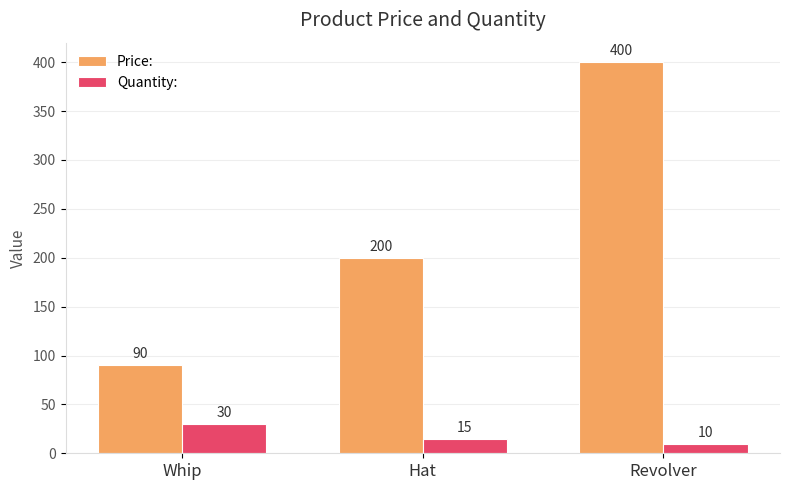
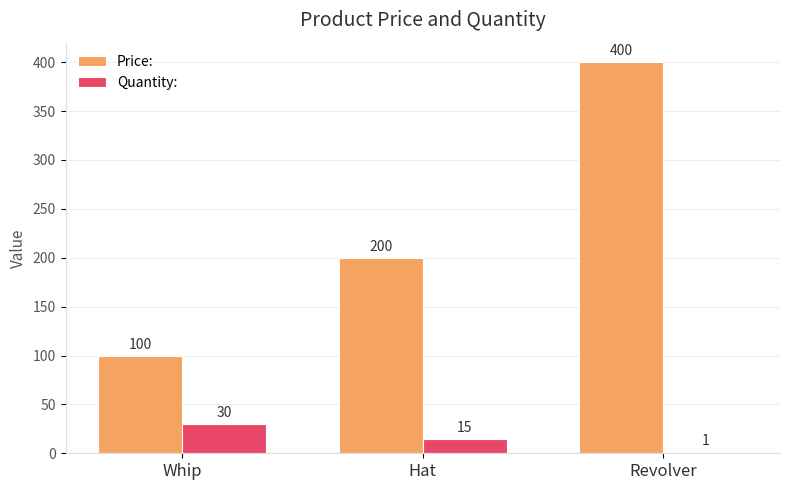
  {
    "Price:": {
-     "Whip": 90,
+     "Whip": 100,
      "Hat": 200,
      "Revolver": 400
    },
    "Quantity:": {
      "Whip": 30,
      "Hat": 15,
-     "Revolver": 10
+     "Revolver": 1
    }
  }
